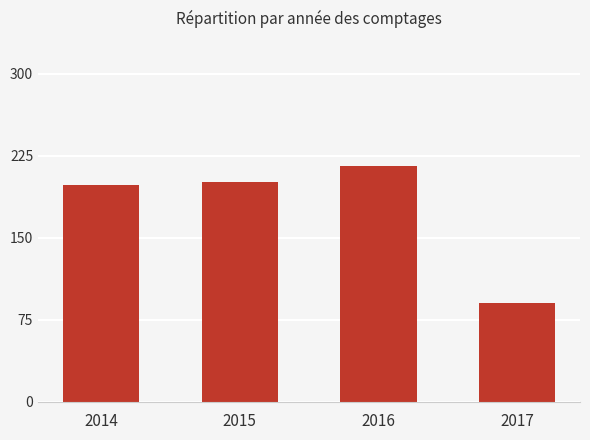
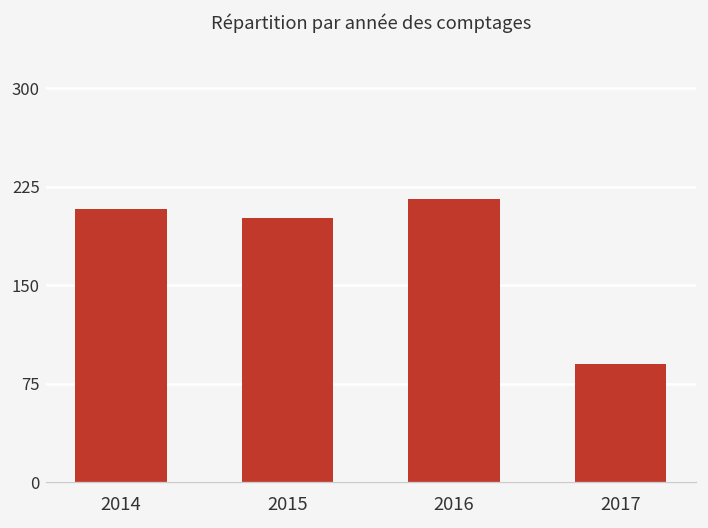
  {
-   "2014": 198,
+   "2014": 208,
    "2015": 201,
    "2016": 216,
    "2017": 90
  }
